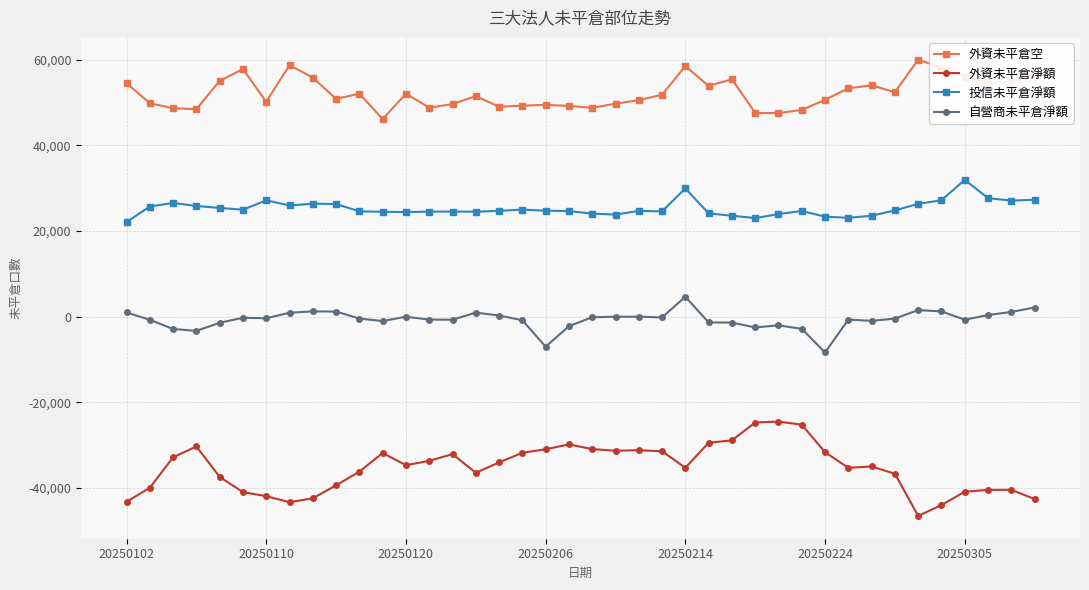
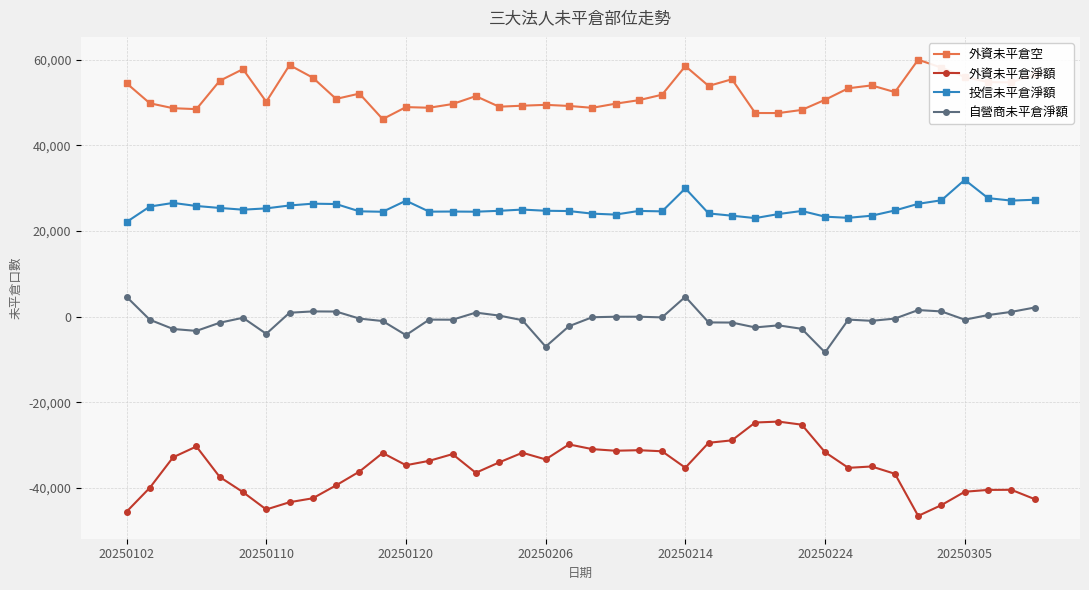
  {
    "外資未平倉空": {
      "20250102": "54,000",
      "20250110": "50,000",
-     "20250120": "52,000",
+     "20250120": "49,000",
      "20250206": "49,000",
      "20250214": "58,000",
      "20250224": "51,000"
    },
    "外資未平倉淨額": {
-     "20250102": "-43,000",
-     "20250110": "-42,000",
+     "20250102": "-46,000",
+     "20250110": "-45,000",
      "20250120": "-35,000",
-     "20250206": "-31,000",
+     "20250206": "-33,000",
      "20250214": "-35,000",
      "20250224": "-32,000",
      "20250305": "-41,000"
    },
    "投信未平倉淨額": {
      "20250102": "22,000",
-     "20250110": "27,000",
-     "20250120": "24,000",
+     "20250110": "25,000",
+     "20250120": "27,000",
      "20250206": "25,000",
      "20250214": "30,000",
      "20250224": "23,000",
      "20250305": "32,000"
    },
    "自營商未平倉淨額": {
-     "20250102": "1,000",
-     "20250110": "0",
-     "20250120": "0",
+     "20250102": "5,000",
+     "20250110": "-4,000",
+     "20250120": "-4,000",
      "20250206": "-7,000",
      "20250214": "5,000",
      "20250224": "-8,000",
      "20250305": "-1,000"
    }
  }
